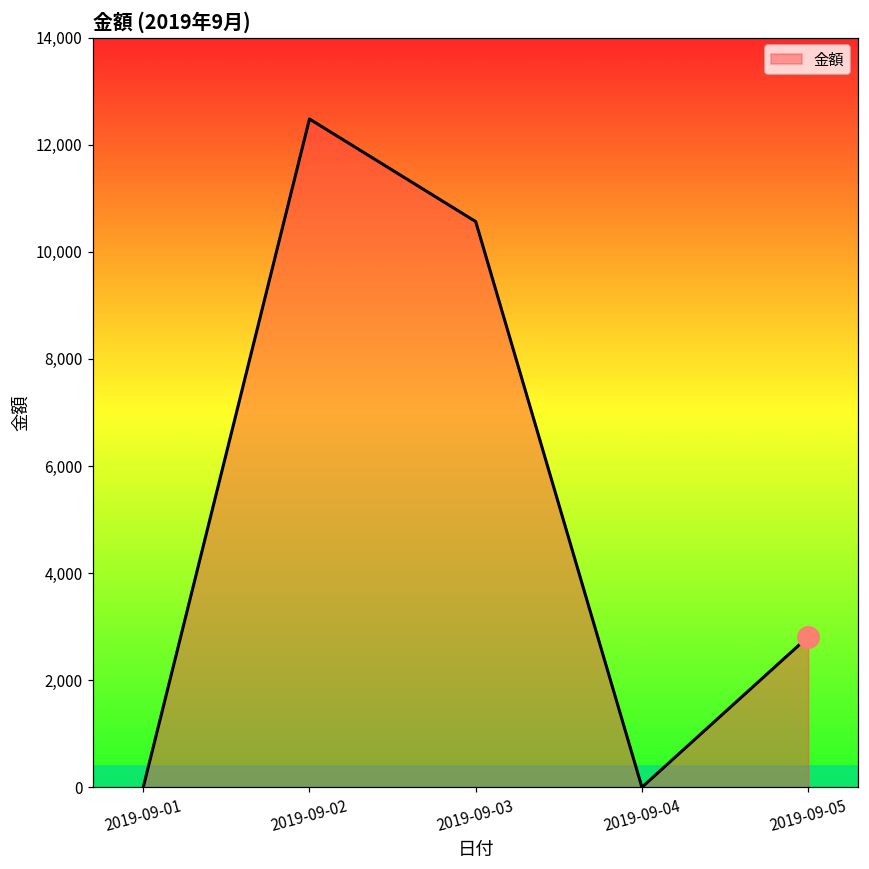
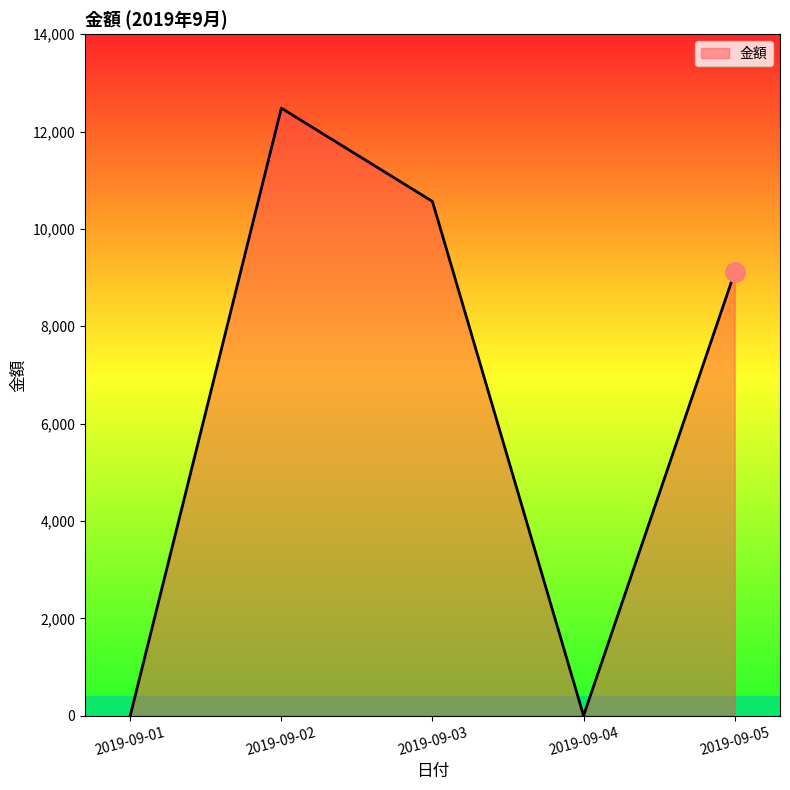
  {
    "金額": {
      "2019-09-02": "12,500",
      "2019-09-03": "10,600",
-     "2019-09-05": "2,800"
+     "2019-09-05": "9,100"
    }
  }
